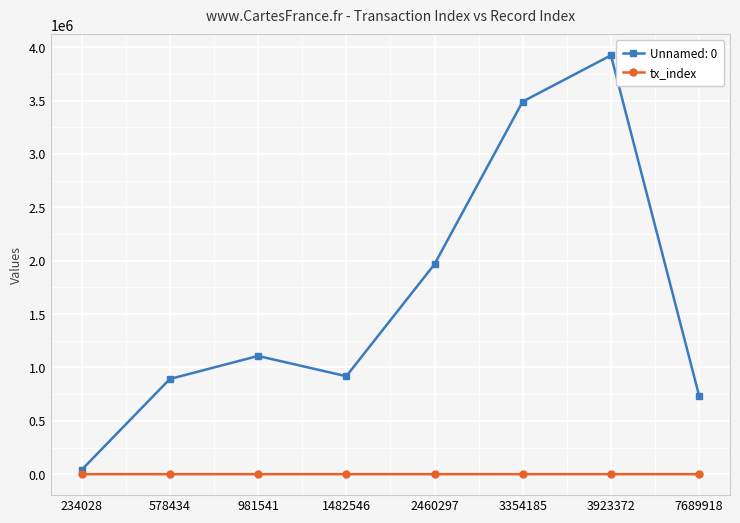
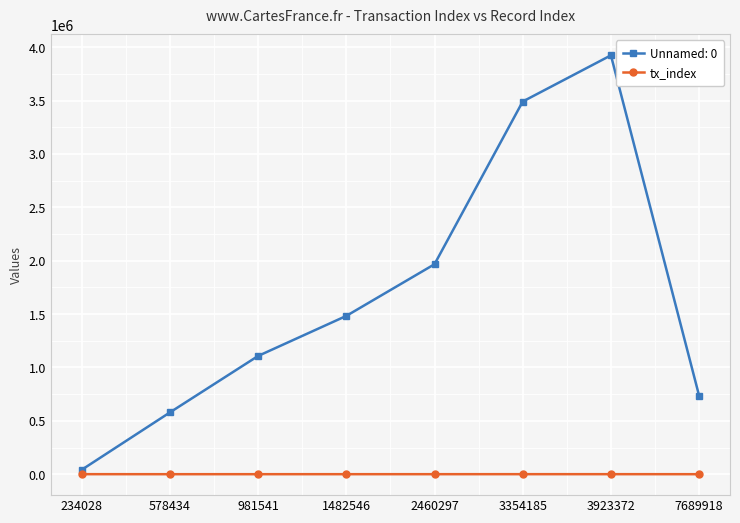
  {
    "Unnamed: 0": {
      "234028": 40000,
-     "578434": 890000,
+     "578434": 580000,
      "981541": 1110000,
-     "1482546": 920000,
+     "1482546": 1480000,
      "2460297": 1970000,
      "3354185": 3490000,
      "3923372": 3920000,
      "7689918": 730000
    },
    "tx_index": {
      "234028": 0,
      "578434": 0,
      "981541": 0,
      "1482546": 0,
      "2460297": 0,
      "3354185": 0,
      "3923372": 0,
      "7689918": 0
    }
  }
